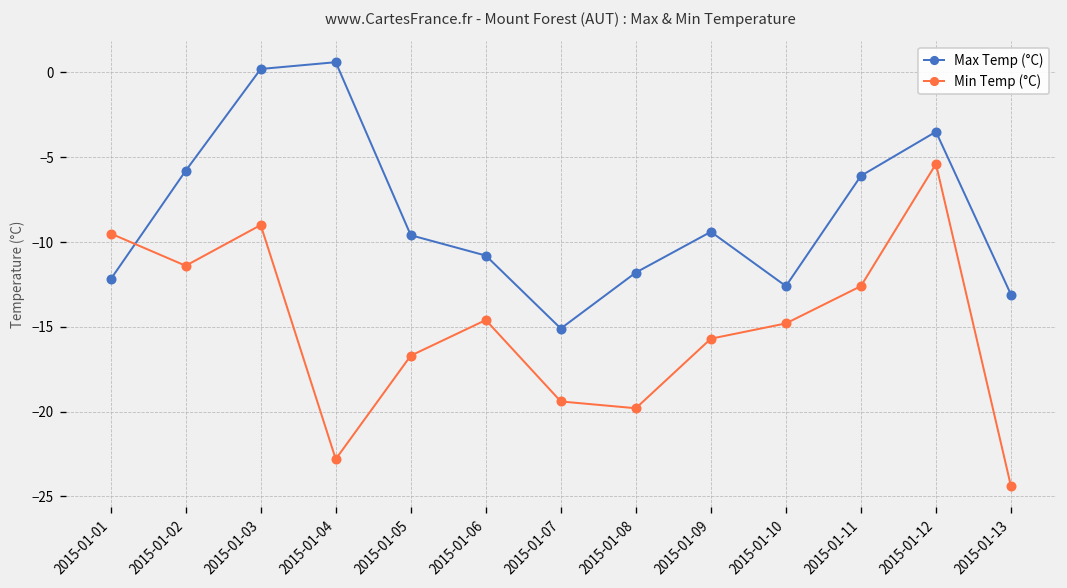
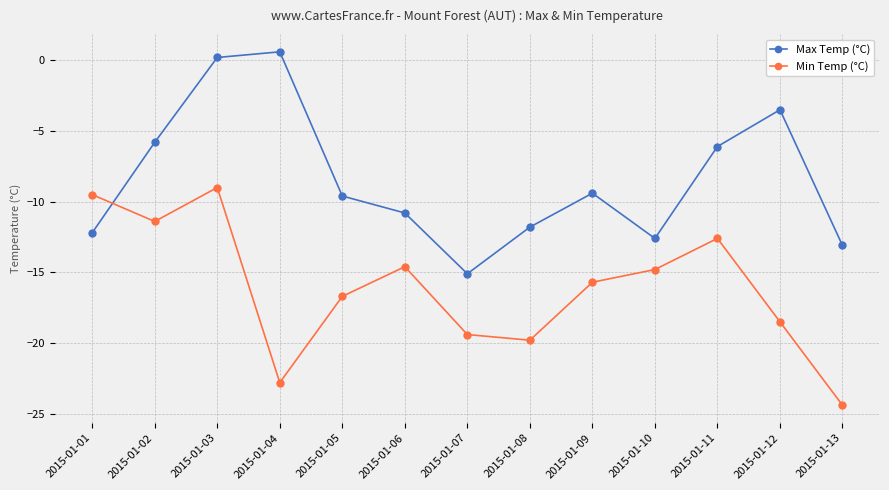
  {
    "Max Temp (°C)": {
      "2015-01-01": -12.2,
      "2015-01-02": -5.8,
      "2015-01-03": 0.2,
      "2015-01-04": 0.6,
      "2015-01-05": -9.6,
      "2015-01-06": -10.8,
      "2015-01-07": -15.1,
      "2015-01-08": -11.8,
      "2015-01-09": -9.4,
      "2015-01-10": -12.6,
      "2015-01-11": -6.1,
      "2015-01-12": -3.5,
      "2015-01-13": -13.1
    },
    "Min Temp (°C)": {
      "2015-01-01": -9.5,
      "2015-01-02": -11.4,
      "2015-01-03": -9.0,
      "2015-01-04": -22.8,
      "2015-01-05": -16.7,
      "2015-01-06": -14.6,
      "2015-01-07": -19.4,
      "2015-01-08": -19.8,
      "2015-01-09": -15.7,
      "2015-01-10": -14.8,
      "2015-01-11": -12.6,
-     "2015-01-12": -5.4,
+     "2015-01-12": -18.5,
      "2015-01-13": -24.4
    }
  }
